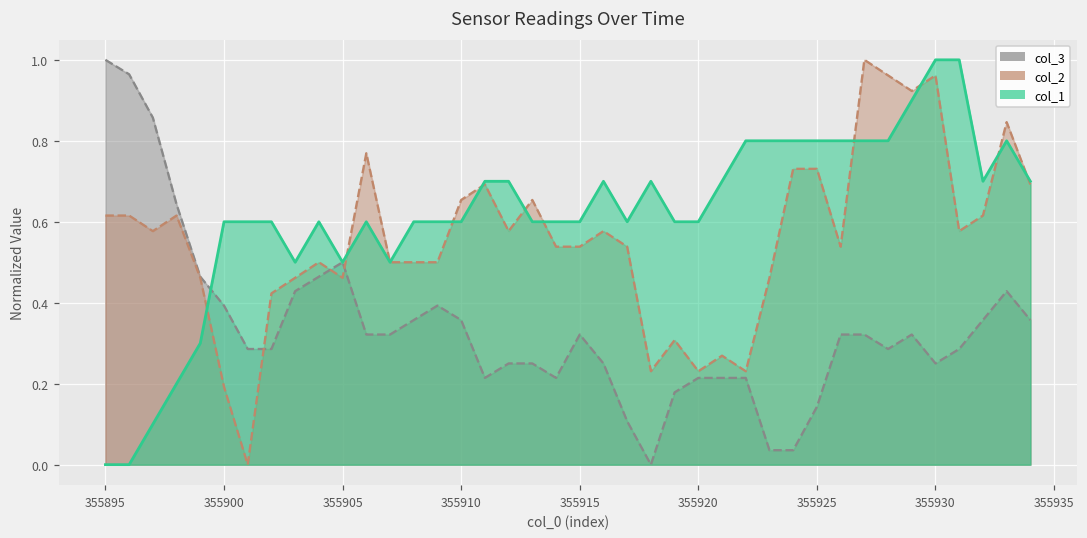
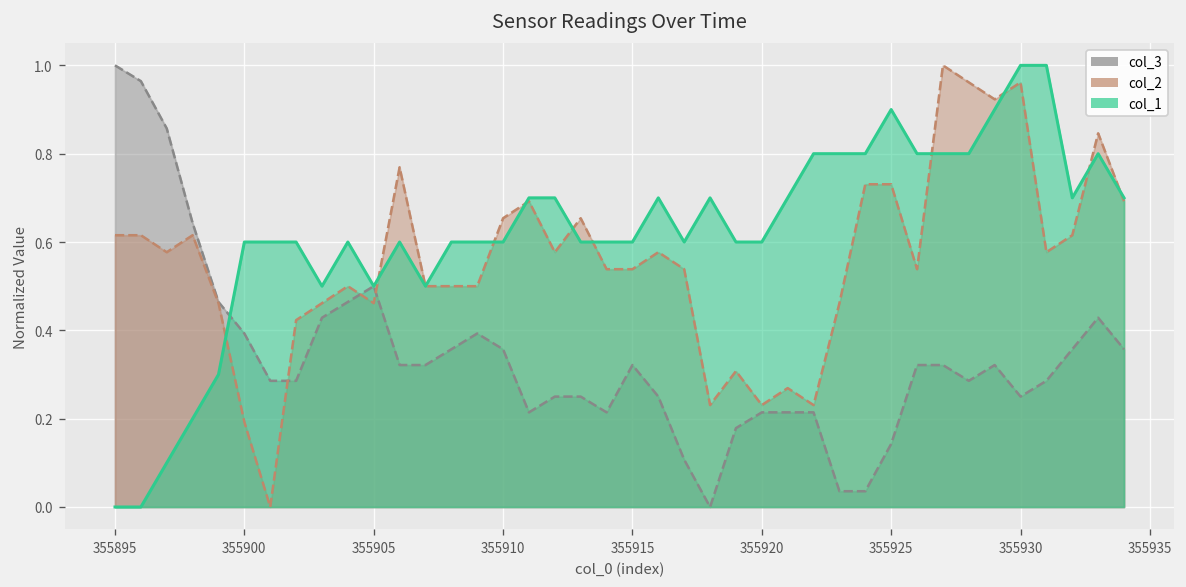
  {
    "col_1": {
      "355895": 0.00,
      "355900": 0.60,
      "355910": 0.60,
      "355915": 0.60,
      "355920": 0.60,
-     "355925": 0.80,
+     "355925": 0.90,
      "355930": 1.00
    }
  }
